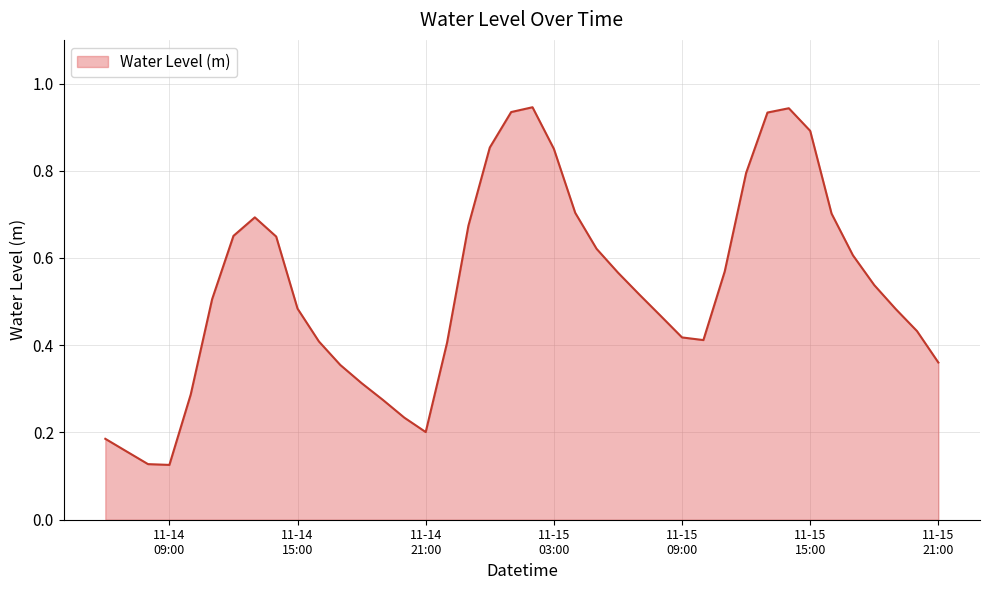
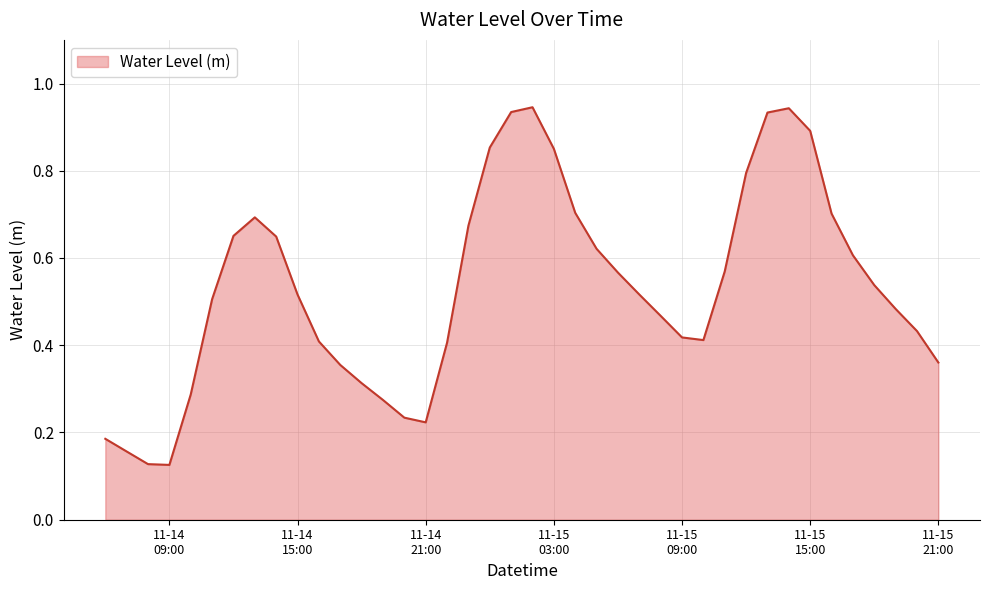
  {
    "11-14 09:00": 0.13,
-   "11-14 15:00": 0.48,
-   "11-14 21:00": 0.20,
+   "11-14 15:00": 0.52,
+   "11-14 21:00": 0.22,
    "11-15 03:00": 0.85,
    "11-15 09:00": 0.42,
    "11-15 15:00": 0.89,
    "11-15 21:00": 0.36
  }
